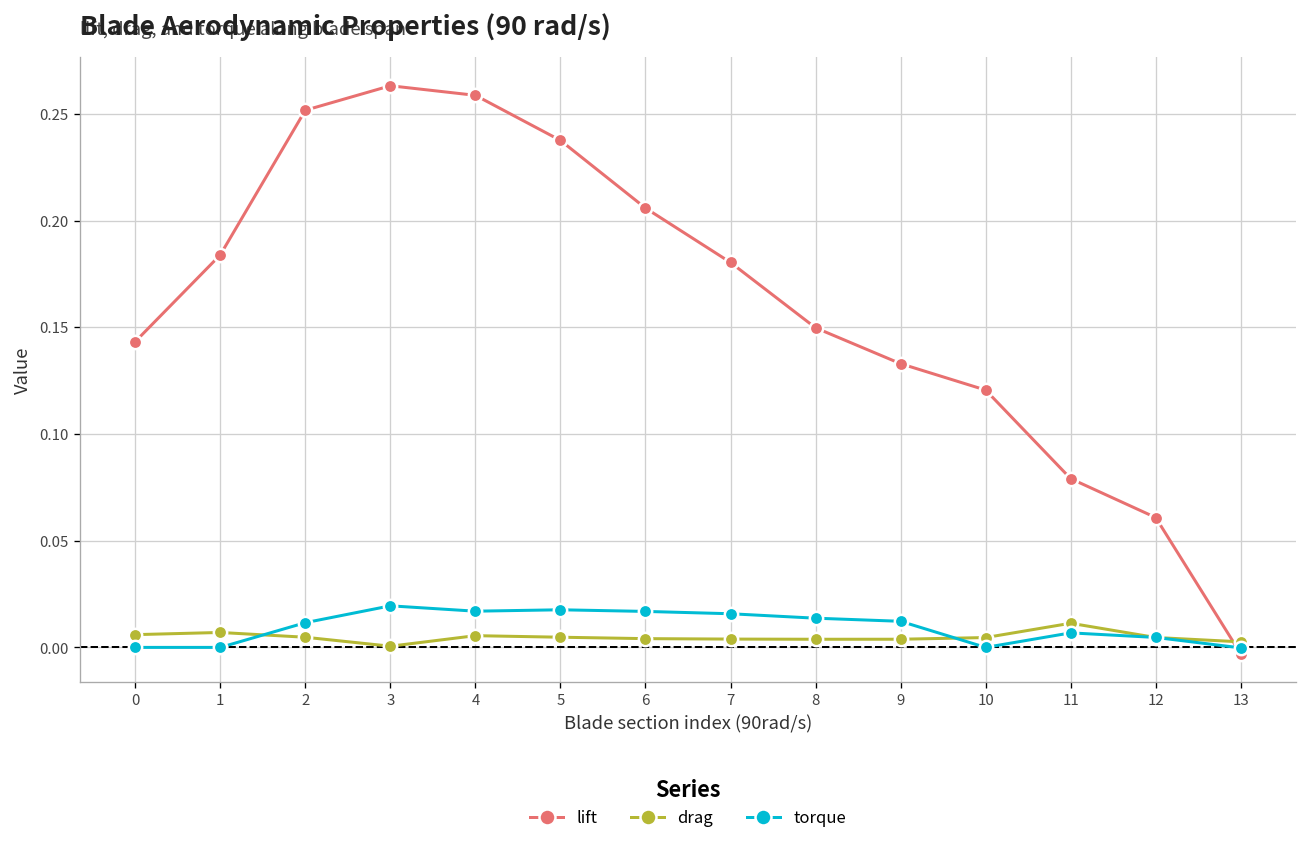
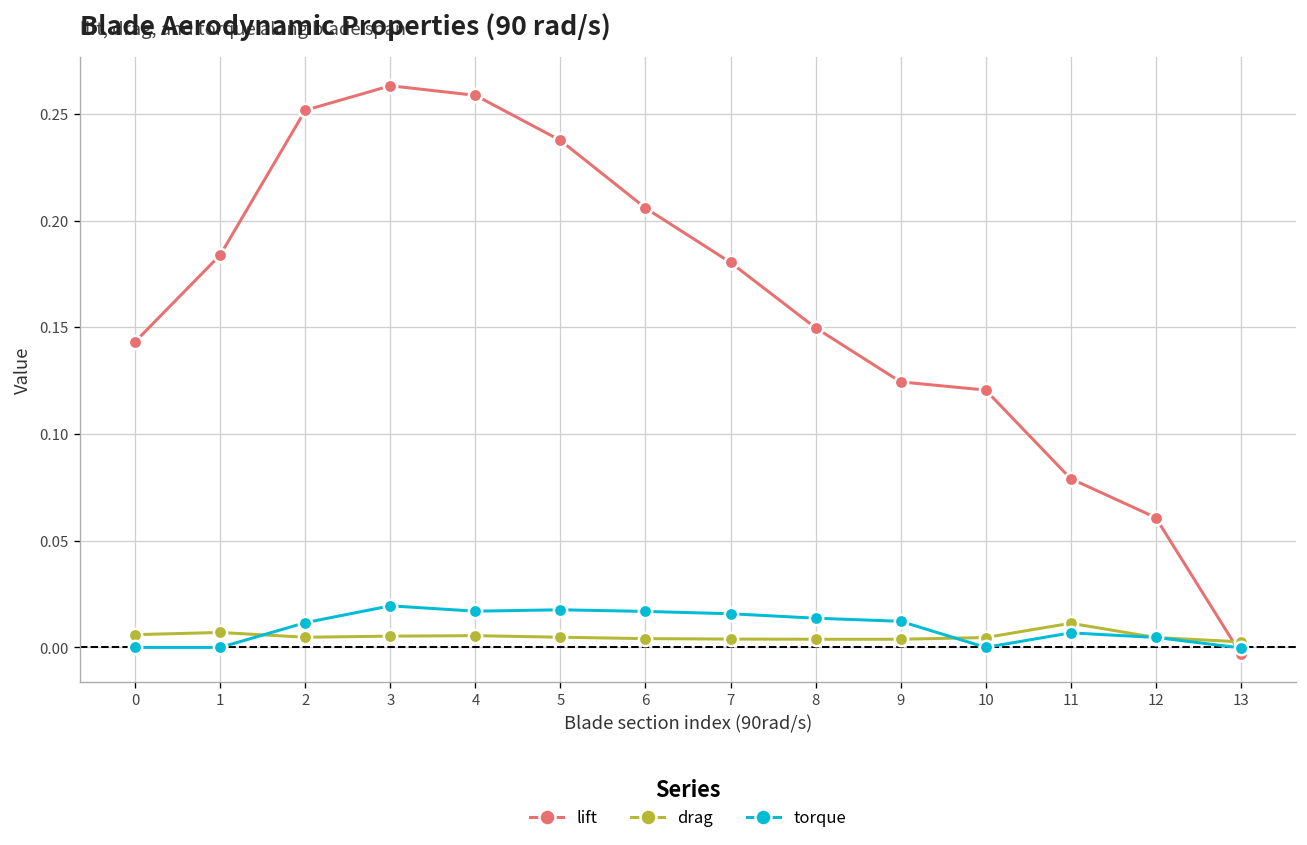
  {
    "lift": {
      "0": 0.143,
      "1": 0.184,
      "2": 0.252,
      "3": 0.263,
      "4": 0.259,
      "5": 0.238,
      "6": 0.206,
      "7": 0.180,
      "8": 0.150,
-     "9": 0.133,
+     "9": 0.124,
      "10": 0.121,
      "11": 0.079,
      "12": 0.061,
      "13": -0.003
    },
    "drag": {
      "0": 0.006,
      "1": 0.007,
      "2": 0.005,
-     "3": 0.001,
+     "3": 0.005,
      "4": 0.006,
      "5": 0.005,
      "6": 0.004,
      "7": 0.004,
      "8": 0.004,
      "9": 0.004,
      "10": 0.005,
      "11": 0.011,
      "13": 0.003
    },
    "torque": {
      "0": 0.000,
      "1": 0.000,
      "2": 0.012,
      "3": 0.019,
      "4": 0.017,
      "5": 0.018,
      "6": 0.017,
      "7": 0.016,
      "8": 0.014,
      "9": 0.012,
      "10": 0.000,
      "11": 0.007,
      "13": 0.000
    }
  }
